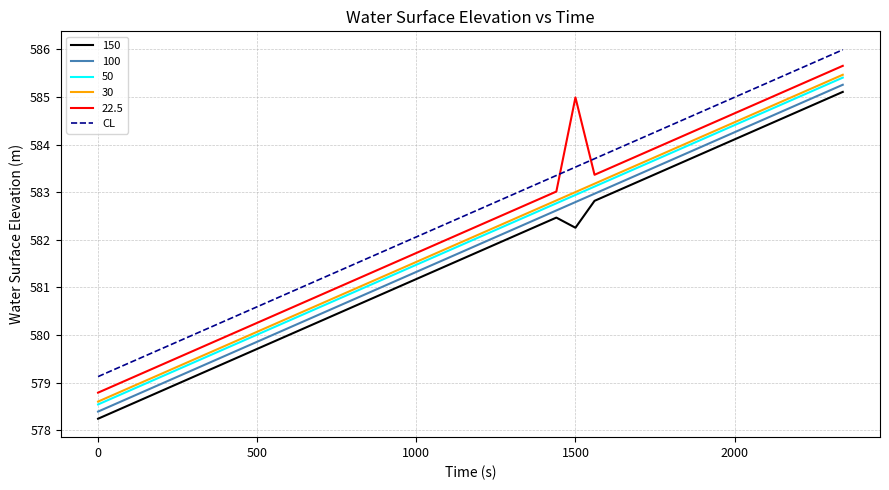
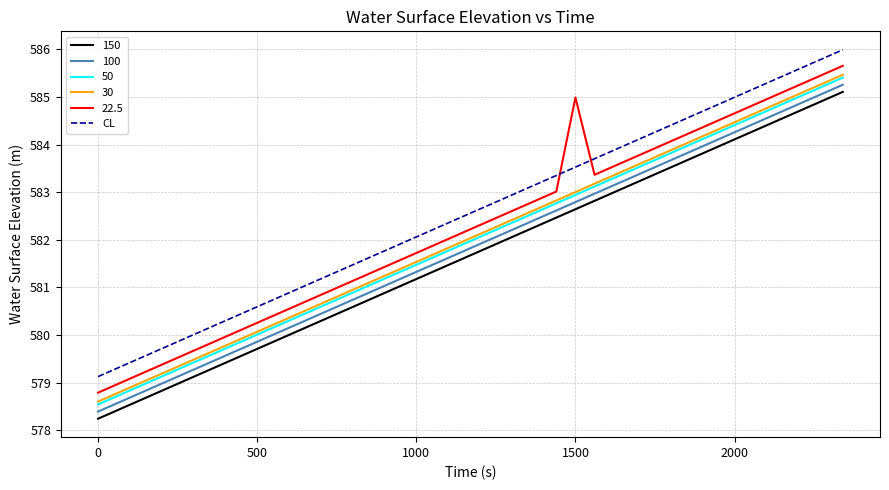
  {
    "150": {
      "0": 578.2,
-     "1500": 582.3
+     "1500": 582.6
    },
    "100": {
      "0": 578.4,
      "1500": 582.8
    },
    "50": {
      "0": 578.5,
      "1500": 582.9
    },
    "30": {
      "0": 578.6,
      "1500": 583.0
    },
    "22.5": {
      "0": 578.8,
      "1500": 585.0
    },
    "CL": {
      "0": 579.1,
      "1500": 583.5
    }
  }
